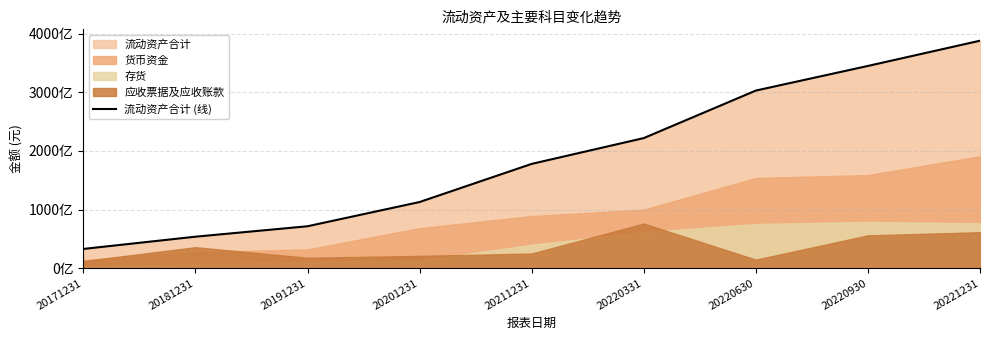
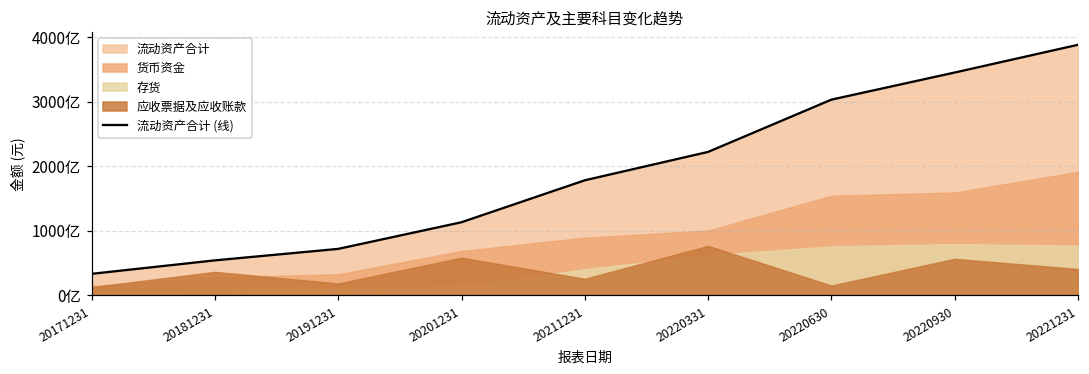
  {
    "应收票据及应收账款": {
      "20181231": "400亿",
      "20191231": "200亿",
-     "20201231": "200亿",
+     "20201231": "600亿",
      "20211231": "300亿",
      "20220331": "800亿",
      "20220630": "100亿",
      "20220930": "600亿",
-     "20221231": "600亿"
+     "20221231": "400亿"
    }
  }
